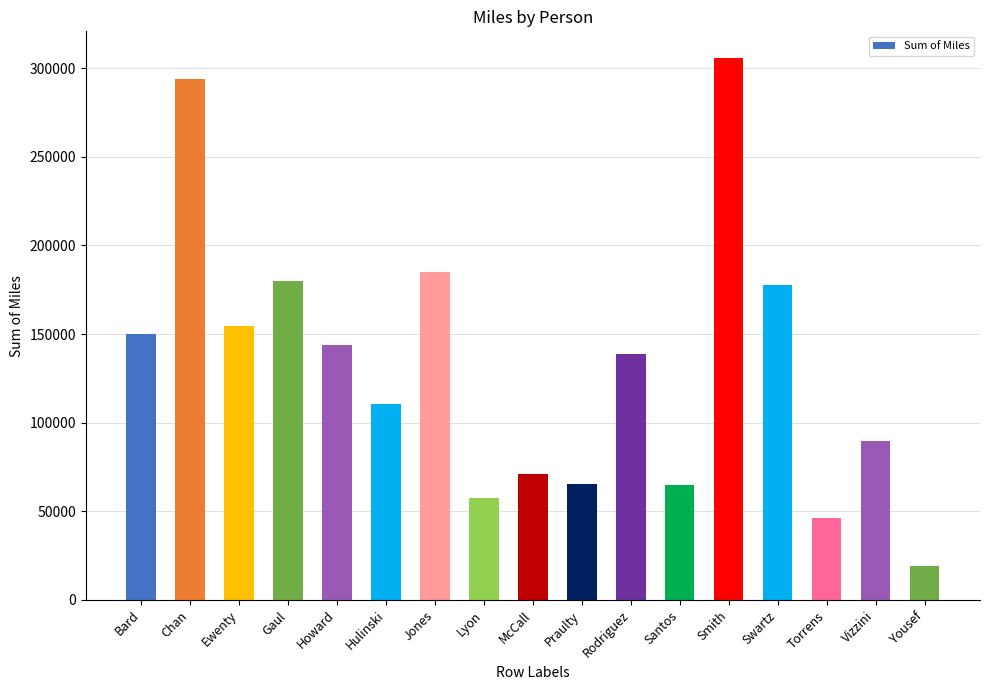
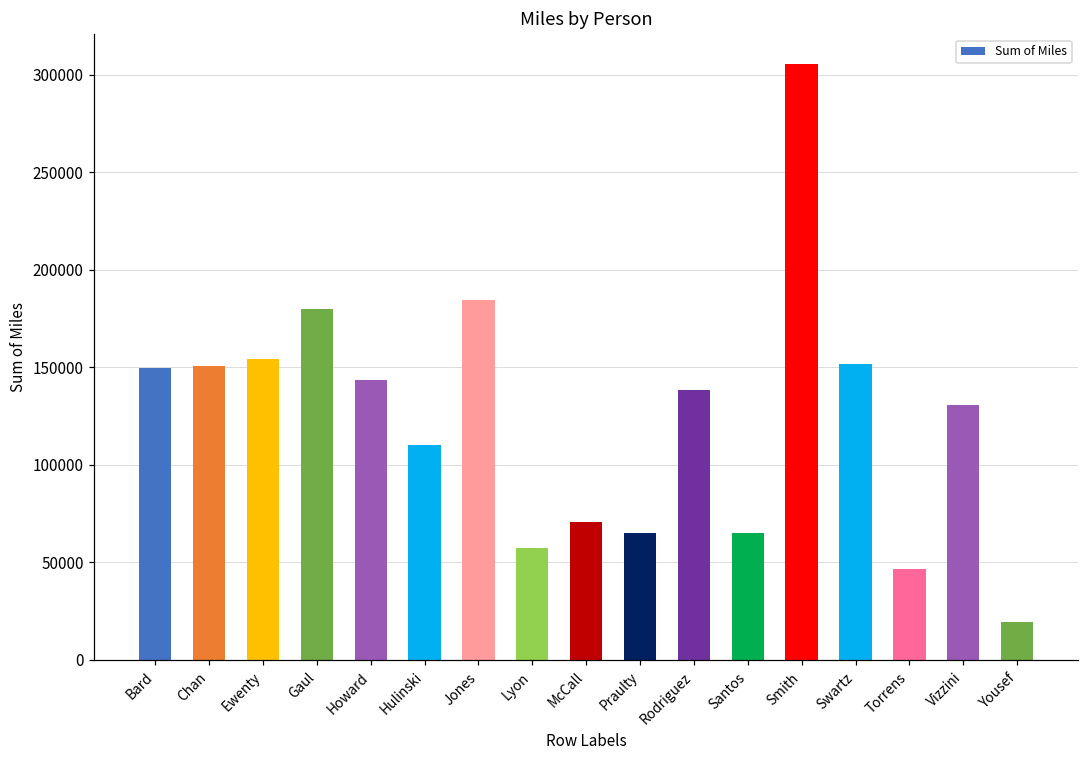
  {
    "Bard": 150000,
-   "Chan": 294000,
+   "Chan": 151000,
    "Ewenty": 154000,
    "Gaul": 180000,
    "Howard": 144000,
    "Hulinski": 110000,
    "Jones": 185000,
    "Lyon": 57000,
    "McCall": 71000,
    "Praulty": 65000,
    "Rodriguez": 139000,
    "Santos": 65000,
    "Smith": 305000,
-   "Swartz": 178000,
+   "Swartz": 152000,
    "Torrens": 46000,
-   "Vizzini": 89000,
+   "Vizzini": 131000,
    "Yousef": 19000
  }
